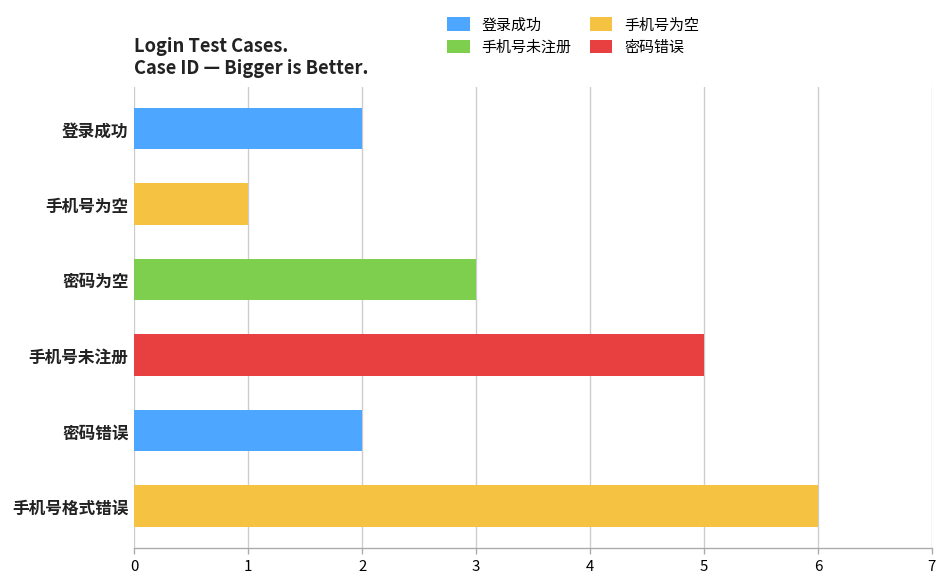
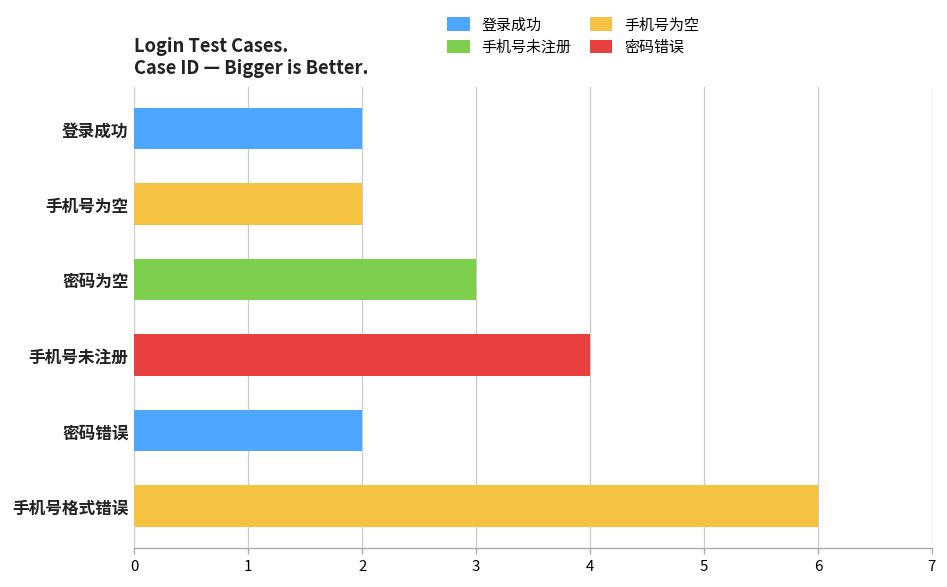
  {
    "登录成功": 2,
-   "手机号为空": 1,
+   "手机号为空": 2,
    "密码为空": 3,
-   "手机号未注册": 5,
+   "手机号未注册": 4,
    "密码错误": 2,
    "手机号格式错误": 6
  }
